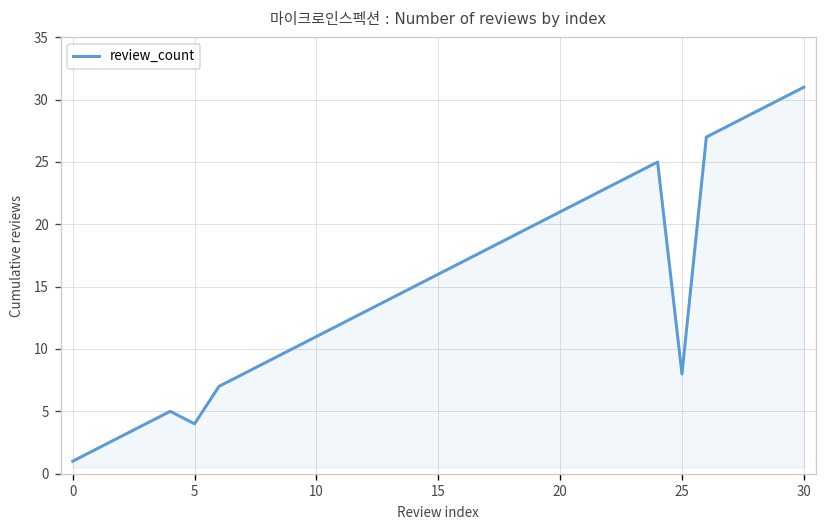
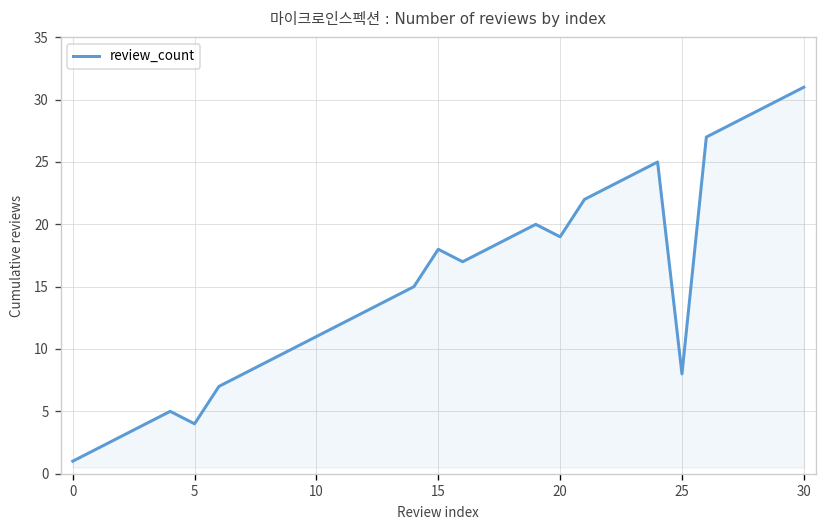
  {
    "0": 1,
    "5": 4,
    "10": 11,
-   "15": 16,
-   "20": 21,
+   "15": 18,
+   "20": 19,
    "25": 8,
    "30": 31
  }
